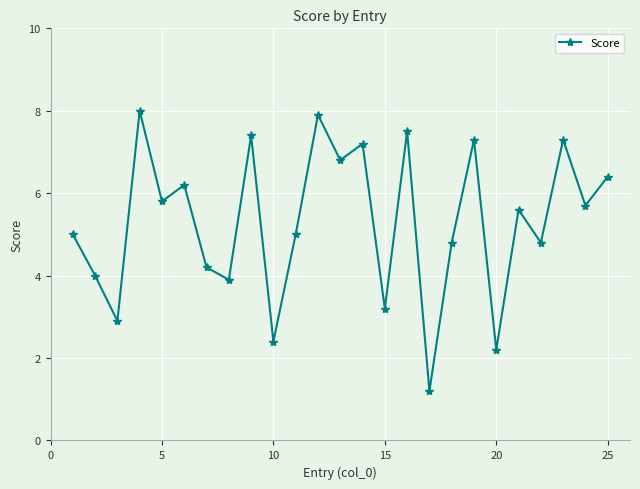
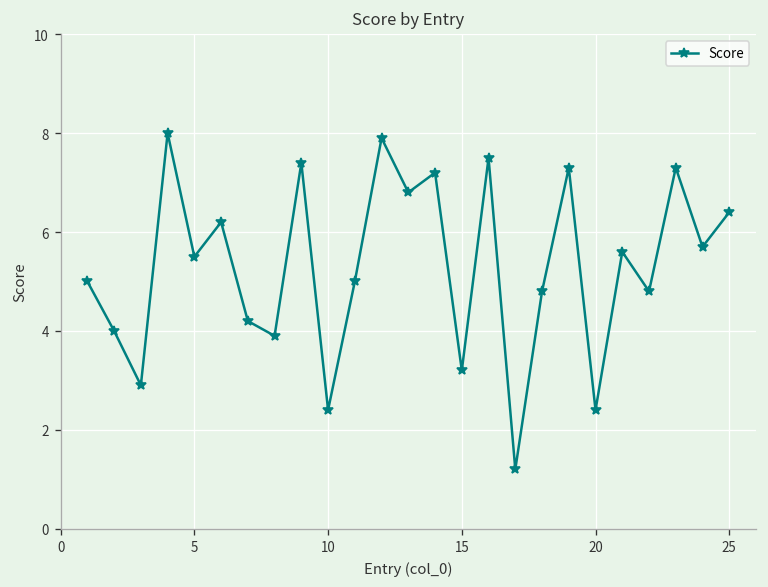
  {
-   "5": 5.8,
+   "5": 5.5,
    "10": 2.4,
    "15": 3.2,
-   "20": 2.2,
+   "20": 2.4,
    "25": 6.4
  }
